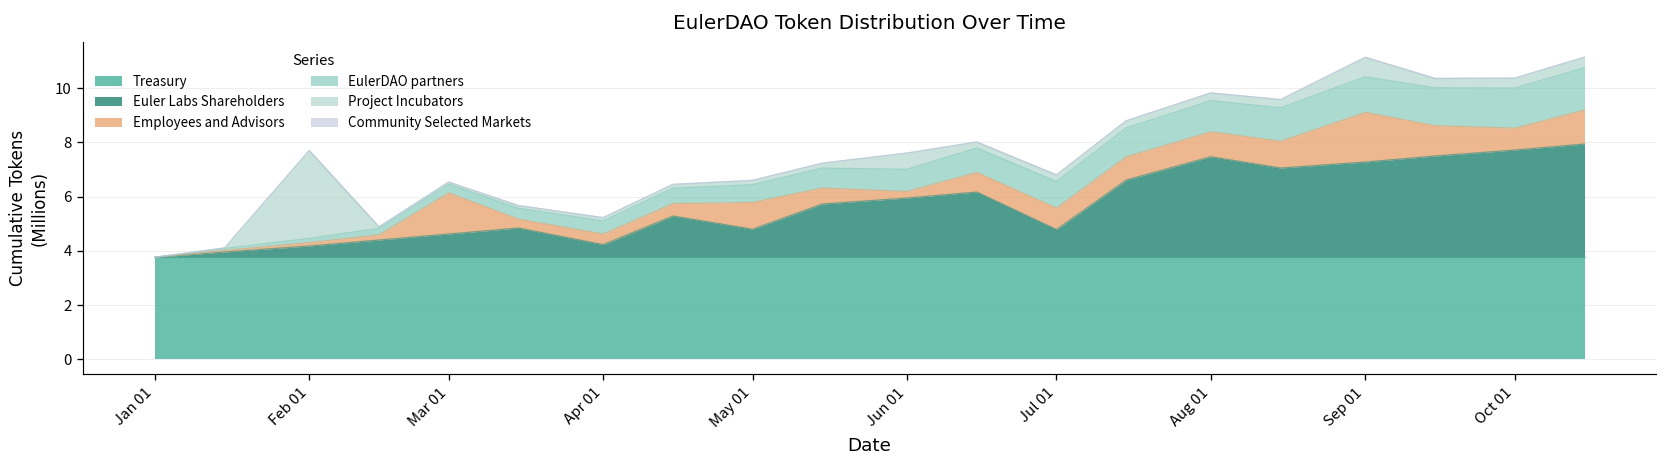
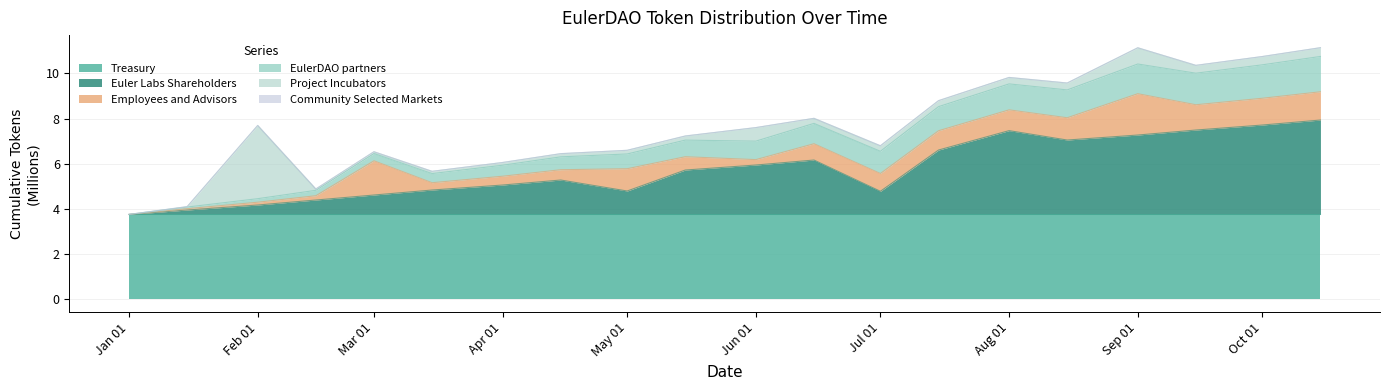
  {
    "Euler Labs Shareholders": {
-     "Apr 01": 4.2
+     "Apr 01": 5.1
    },
    "Employees and Advisors": {
      "Apr 01": 0.4,
-     "Oct 01": 0.8
+     "Oct 01": 1.2
    }
  }
